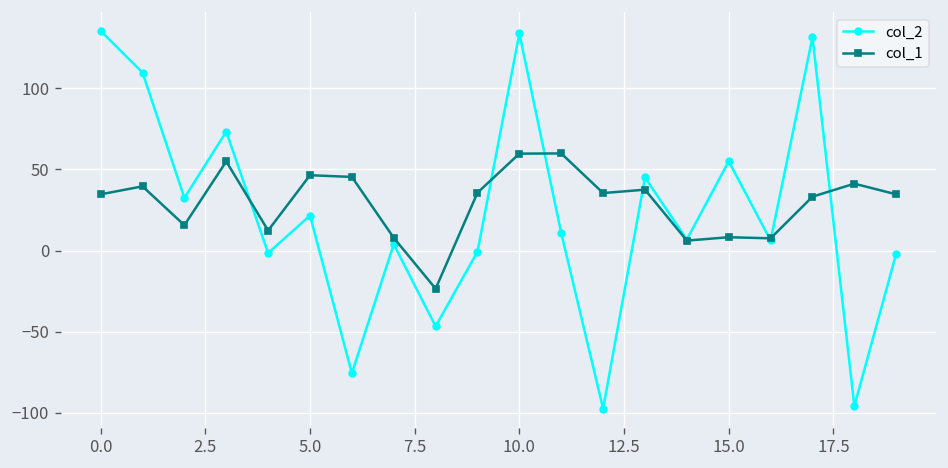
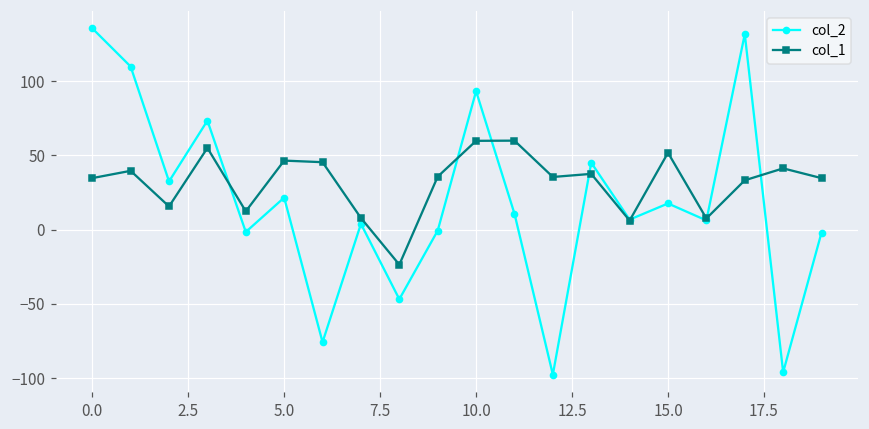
  {
    "col_2": {
      "0.0": 136,
      "5.0": 22,
-     "10.0": 134,
-     "15.0": 55
+     "10.0": 93,
+     "15.0": 18
    },
    "col_1": {
      "0.0": 35,
      "5.0": 46,
      "10.0": 60,
-     "15.0": 8
+     "15.0": 52
    }
  }
